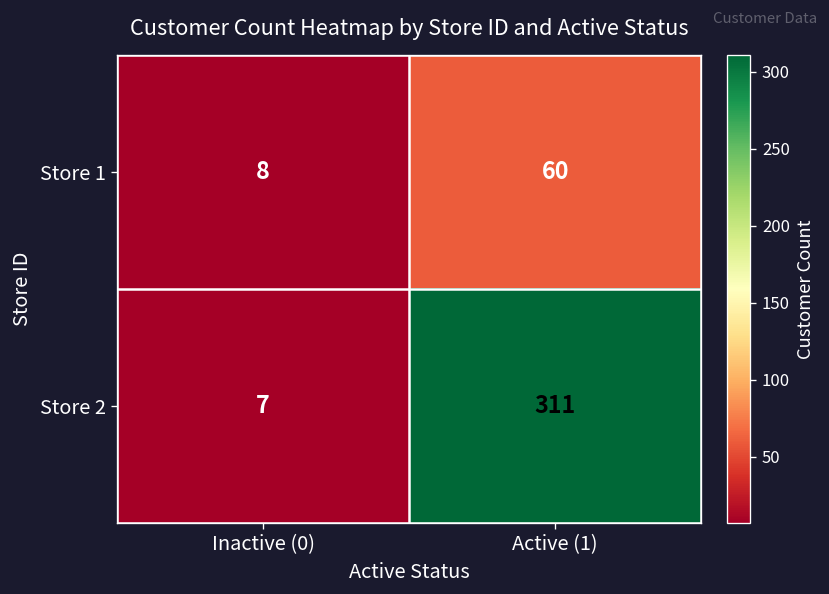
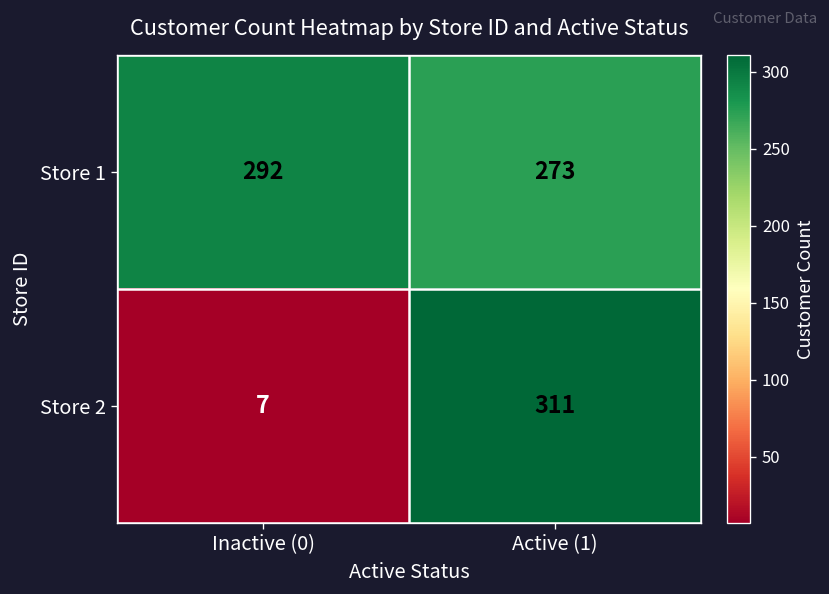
  {
    "Store 1": {
-     "Inactive (0)": 8,
-     "Active (1)": 60
+     "Inactive (0)": 292,
+     "Active (1)": 273
    },
    "Store 2": {
      "Inactive (0)": 7,
      "Active (1)": 311
    }
  }
